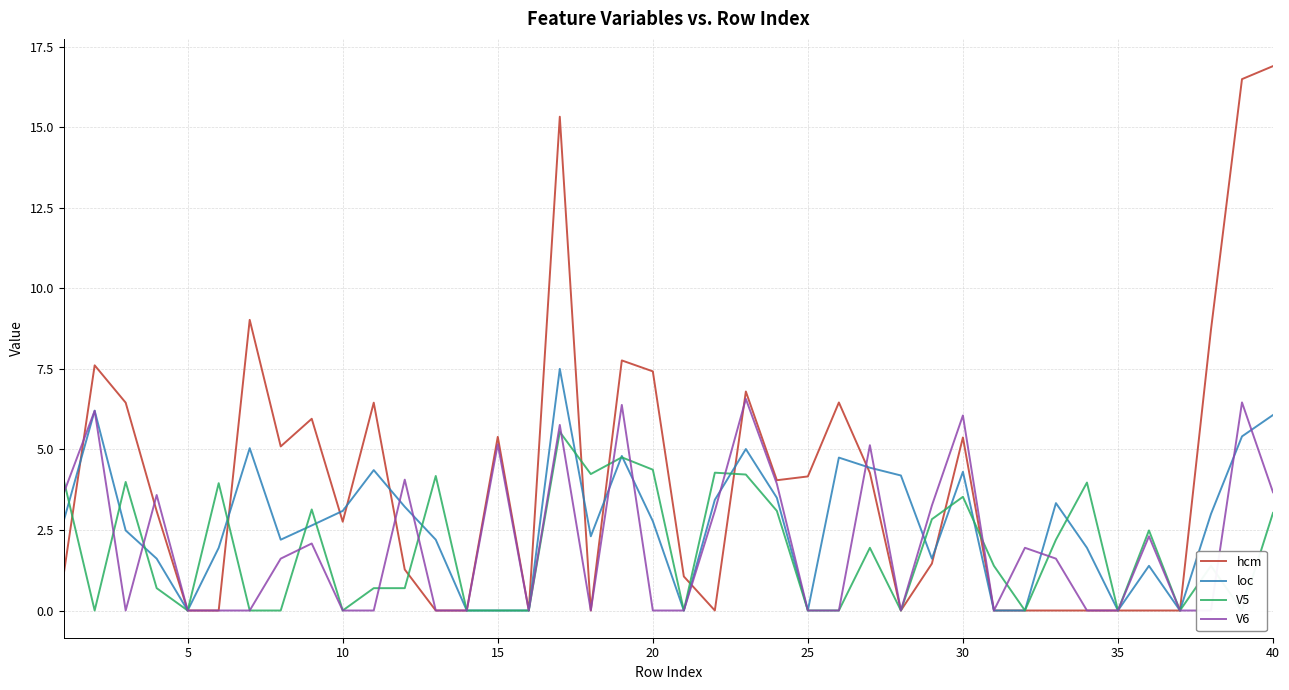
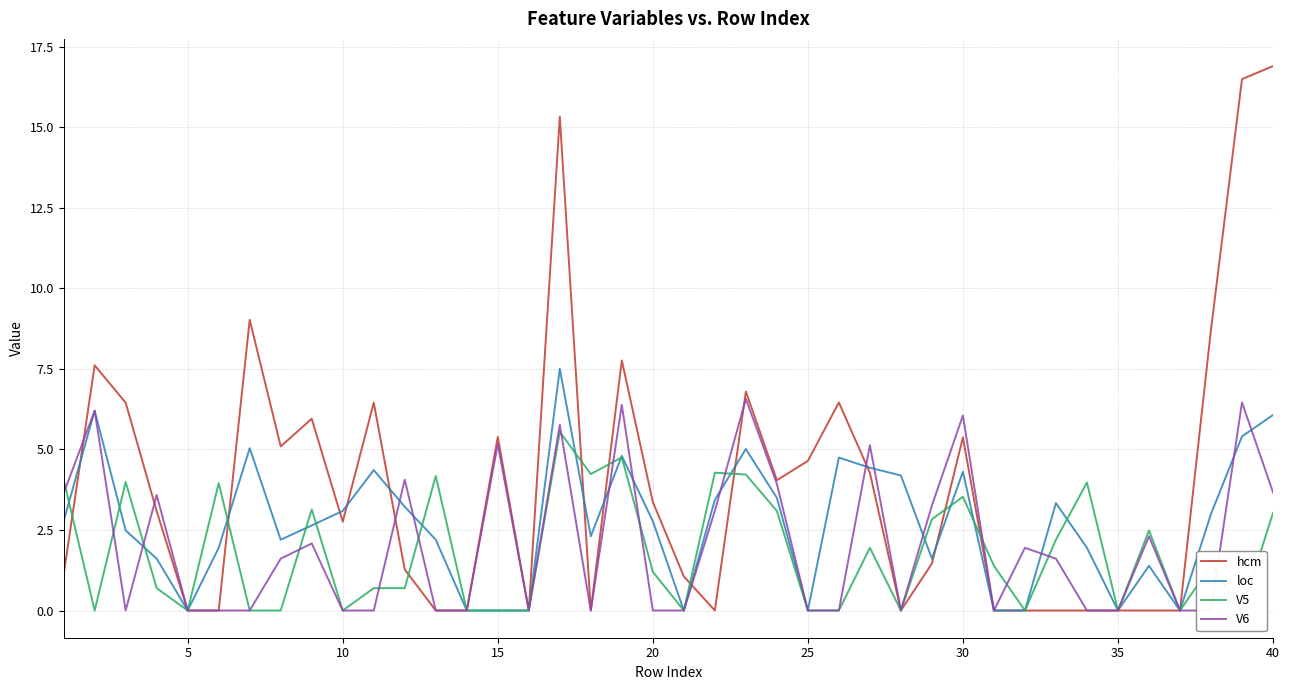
  {
    "hcm": {
      "10": 2.8,
      "15": 5.4,
-     "20": 7.4,
-     "25": 4.2,
+     "20": 3.4,
+     "25": 4.6,
      "30": 5.4,
      "40": 16.9
    },
    "loc": {
      "10": 3.1,
      "20": 2.8,
      "30": 4.3,
      "40": 6.1
    },
    "V5": {
-     "20": 4.4,
+     "20": 1.2,
      "30": 3.5,
      "40": 3.0
    },
    "V6": {
      "15": 5.2,
      "20": 0.0,
      "30": 6.1,
      "40": 3.7
    }
  }
